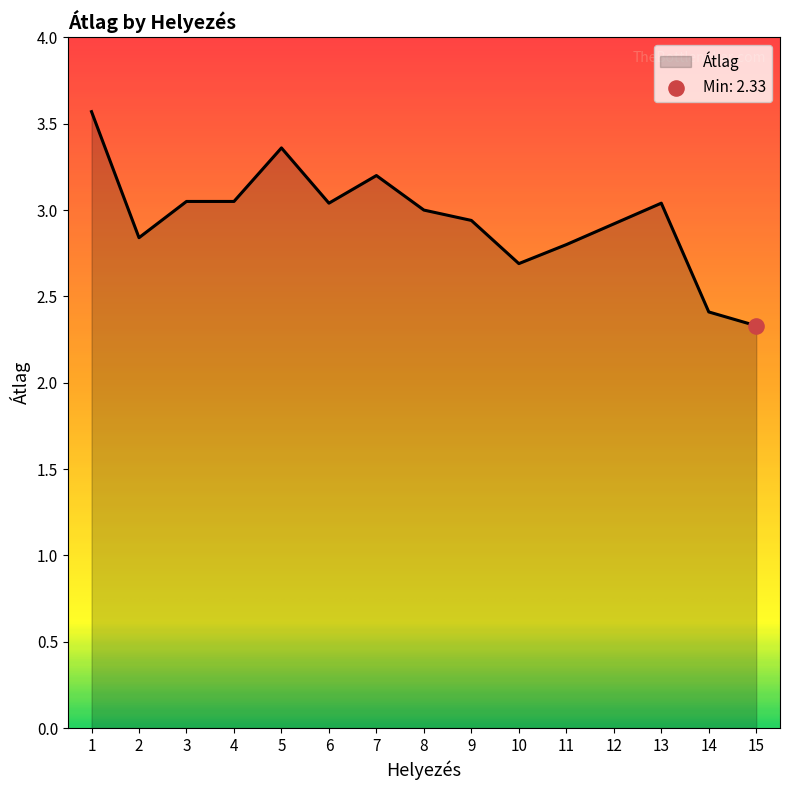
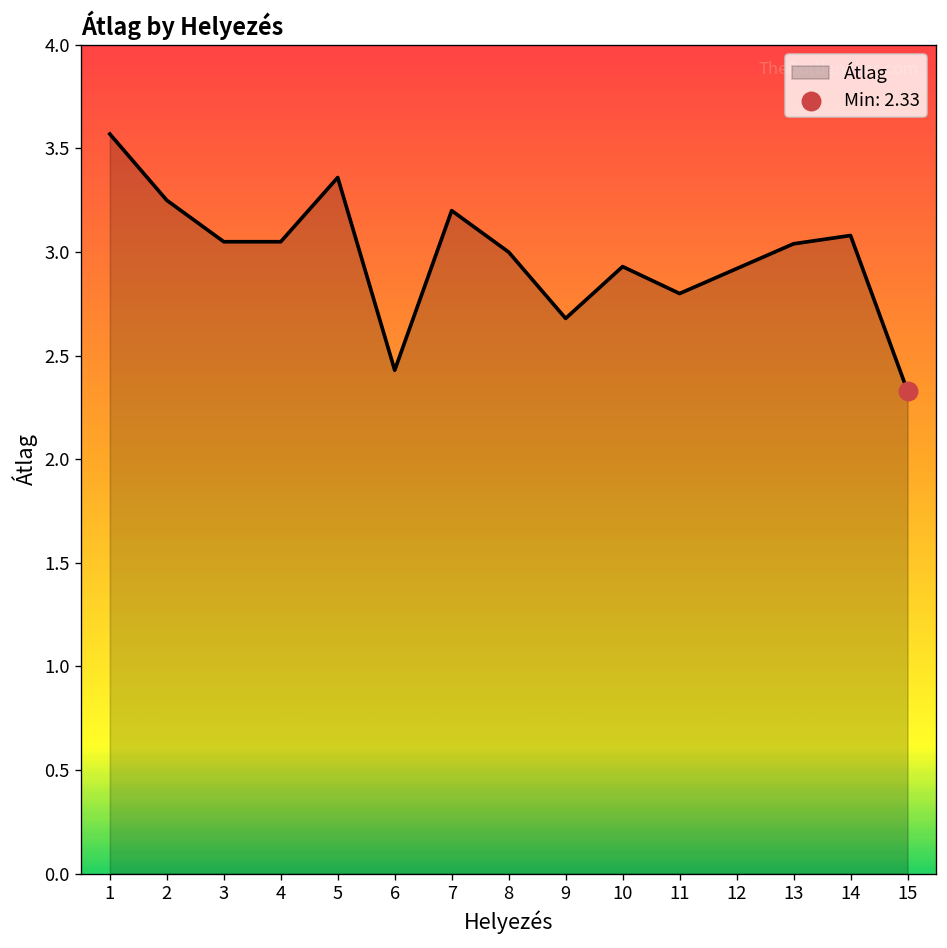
  {
    "Átlag": {
      "1": 3.57,
-     "2": 2.84,
+     "2": 3.25,
      "3": 3.05,
      "4": 3.05,
      "5": 3.36,
-     "6": 3.04,
+     "6": 2.43,
      "7": 3.20,
      "8": 3.00,
-     "9": 2.94,
-     "10": 2.69,
+     "9": 2.68,
+     "10": 2.93,
      "11": 2.80,
      "12": 2.92,
      "13": 3.04,
-     "14": 2.41
+     "14": 3.08
    }
  }
